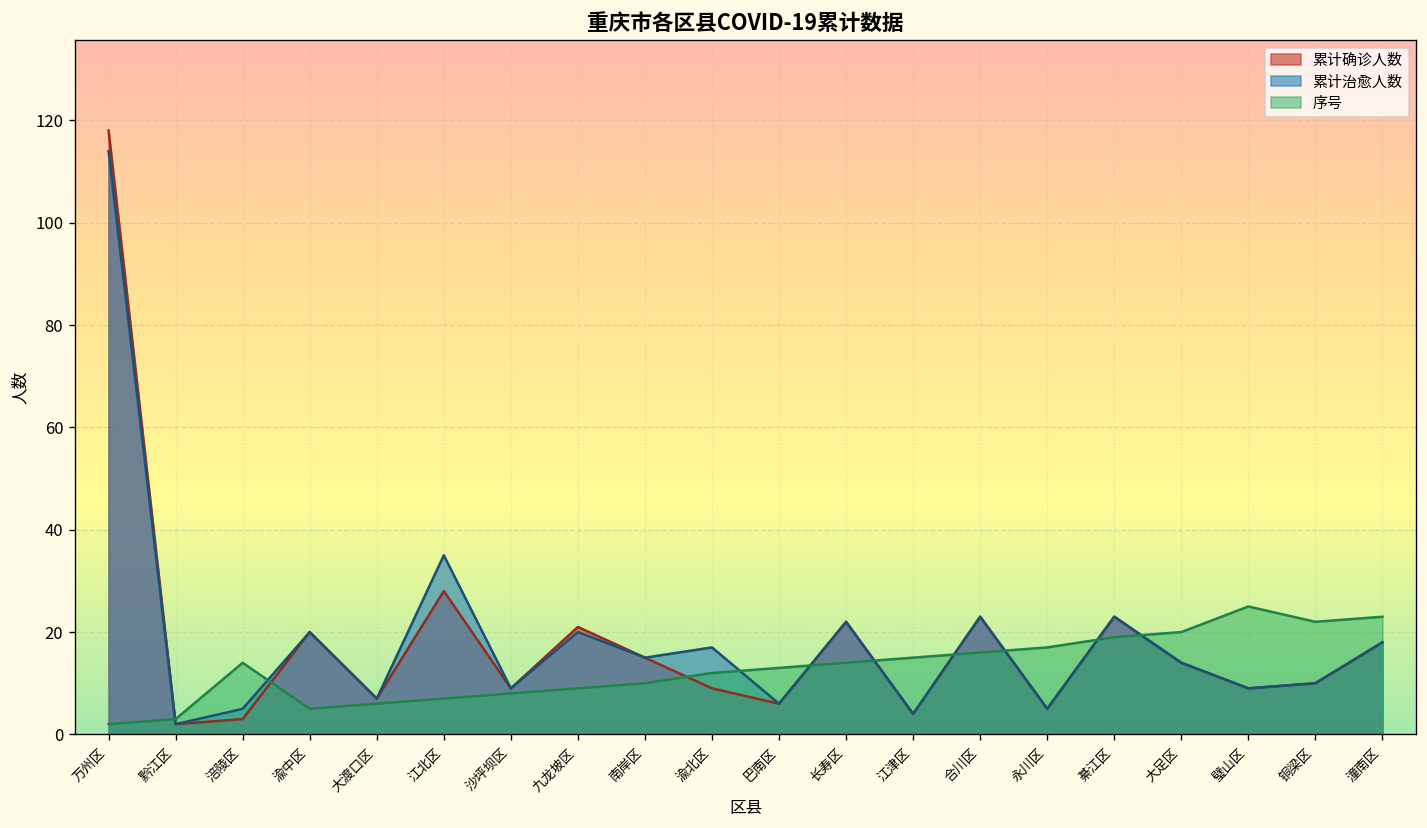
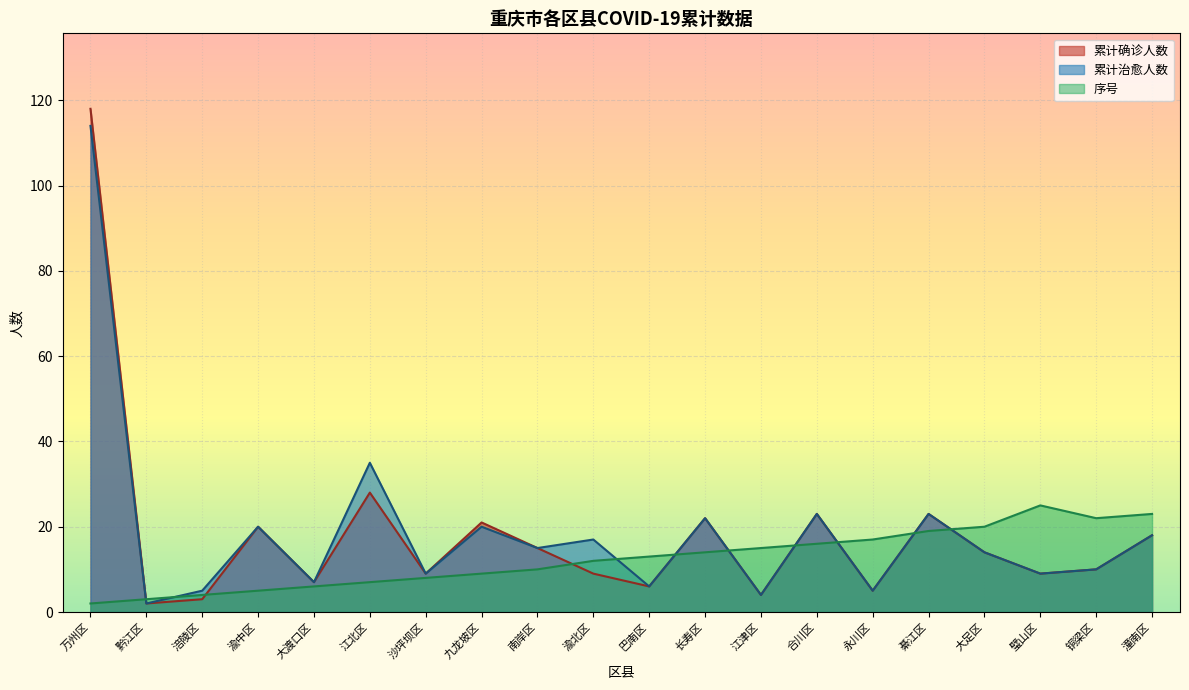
  {
    "累计确诊人数": {
      "万州区": 118,
      "涪陵区": 3,
      "江北区": 28,
      "九龙坡区": 21,
      "渝北区": 9
    },
    "累计治愈人数": {
      "万州区": 114,
      "涪陵区": 5,
      "江北区": 35,
      "九龙坡区": 20,
      "渝北区": 17
    },
    "序号": {
      "万州区": 2,
      "黔江区": 3,
-     "涪陵区": 14,
+     "涪陵区": 4,
      "渝中区": 5,
      "大渡口区": 6,
      "江北区": 7,
      "沙坪坝区": 8,
      "九龙坡区": 9,
      "南岸区": 10,
      "渝北区": 12,
      "巴南区": 13,
      "长寿区": 14,
      "江津区": 15,
      "合川区": 16,
      "永川区": 17,
      "綦江区": 19,
      "大足区": 20,
      "璧山区": 25,
      "铜梁区": 22,
      "潼南区": 23
    }
  }
